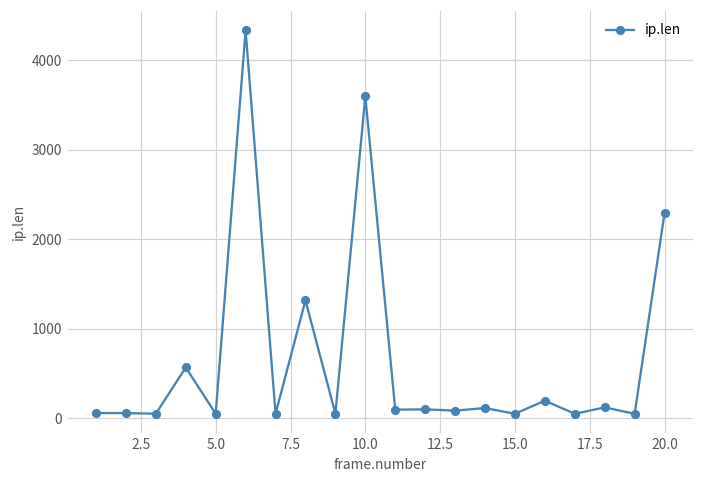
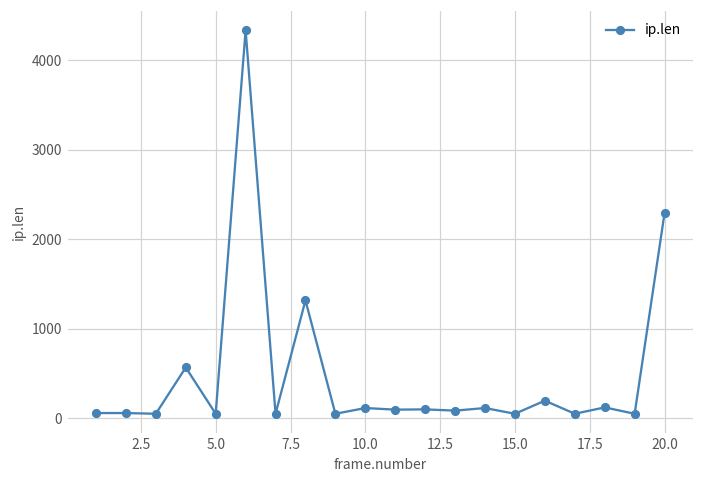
  {
    "5.0": 100,
-   "10.0": 3600,
+   "10.0": 100,
    "15.0": 100,
    "20.0": 2300
  }
